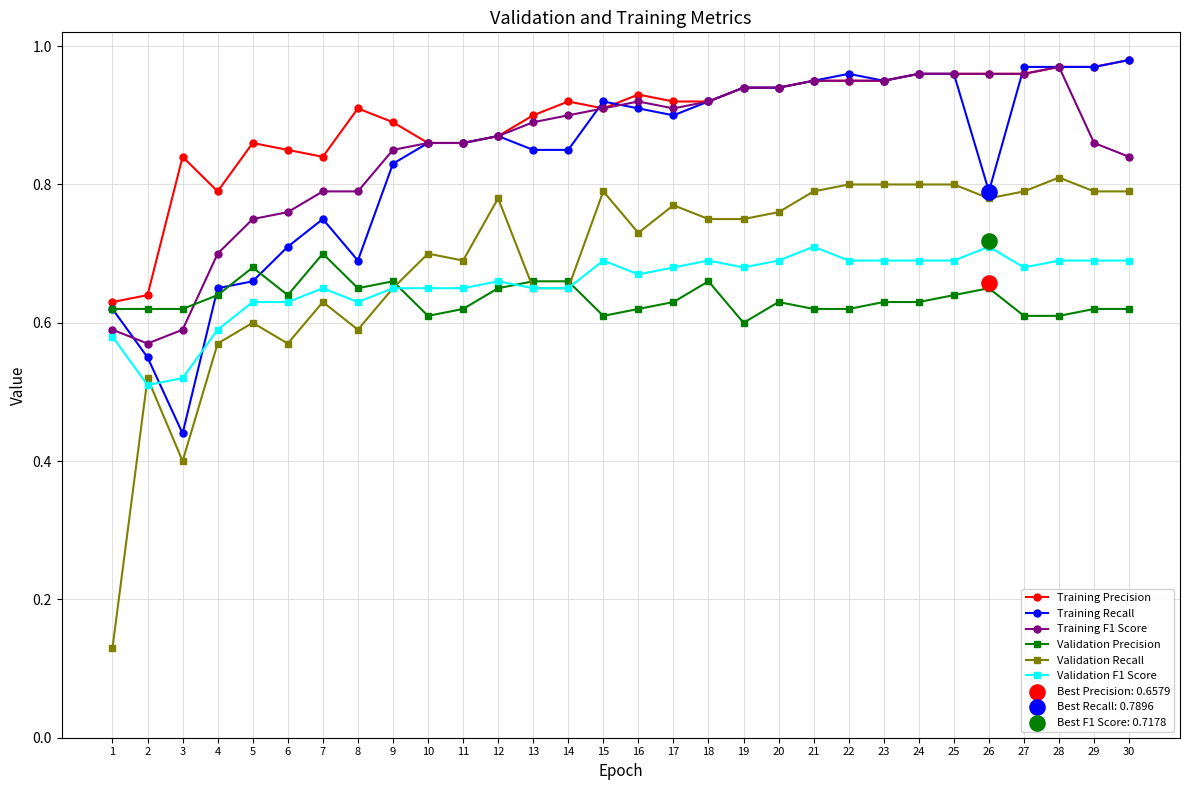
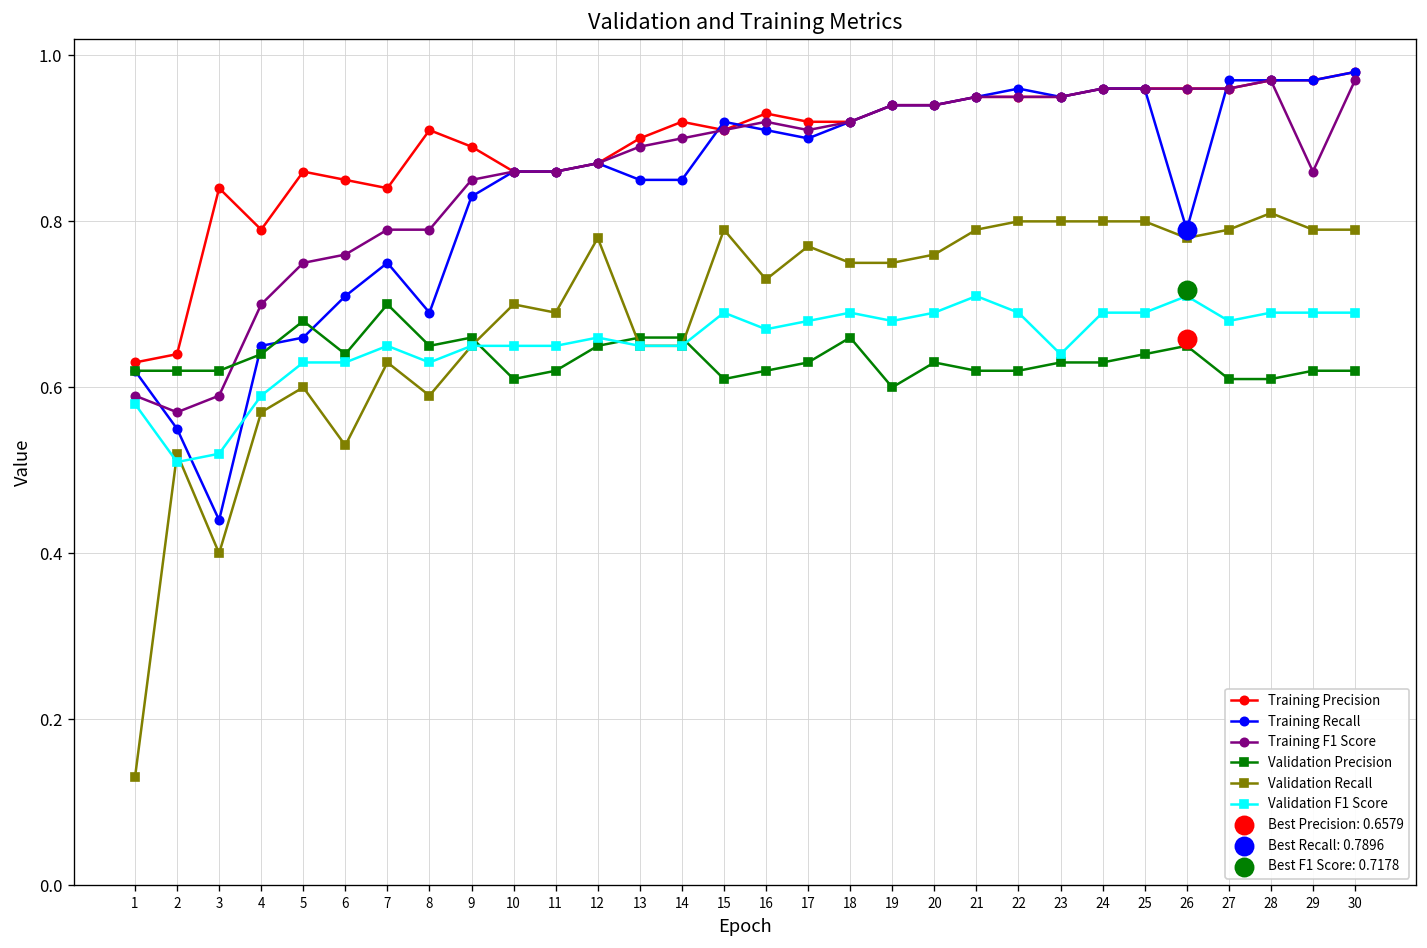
  {
    "Training F1 Score": {
      "1": 0.59,
      "2": 0.57,
      "3": 0.59,
      "4": 0.70,
      "5": 0.75,
      "6": 0.76,
      "7": 0.79,
      "8": 0.79,
      "9": 0.85,
      "13": 0.89,
      "14": 0.90,
      "16": 0.92,
      "17": 0.91,
      "29": 0.86,
-     "30": 0.84
+     "30": 0.97
    },
    "Validation Recall": {
      "1": 0.13,
      "2": 0.52,
      "3": 0.40,
      "4": 0.57,
      "5": 0.60,
-     "6": 0.57,
+     "6": 0.53,
      "7": 0.63,
      "8": 0.59,
      "10": 0.70,
      "11": 0.69,
      "12": 0.78,
      "15": 0.79,
      "16": 0.73,
      "17": 0.77,
      "18": 0.75,
      "19": 0.75,
      "20": 0.76,
      "21": 0.79,
      "22": 0.80,
      "23": 0.80,
      "24": 0.80,
      "25": 0.80,
      "26": 0.78,
      "27": 0.79,
      "28": 0.81,
      "29": 0.79,
      "30": 0.79
    },
    "Validation F1 Score": {
      "1": 0.58,
      "2": 0.51,
      "3": 0.52,
      "4": 0.59,
      "5": 0.63,
      "6": 0.63,
      "7": 0.65,
      "8": 0.63,
      "10": 0.65,
      "11": 0.65,
      "12": 0.66,
      "15": 0.69,
      "16": 0.67,
      "17": 0.68,
      "18": 0.69,
      "19": 0.68,
      "20": 0.69,
      "21": 0.71,
      "22": 0.69,
-     "23": 0.69,
+     "23": 0.64,
      "24": 0.69,
      "25": 0.69,
      "26": 0.71,
      "27": 0.68,
      "28": 0.69,
      "29": 0.69,
      "30": 0.69
    }
  }
